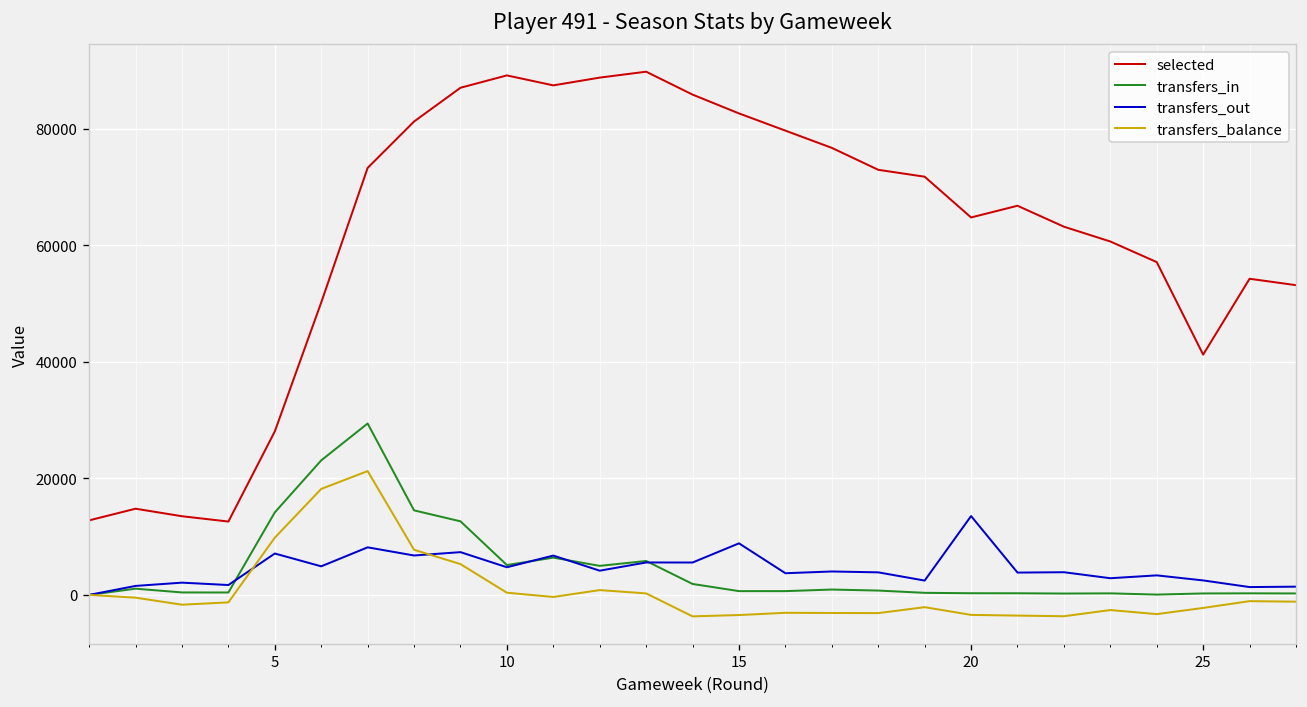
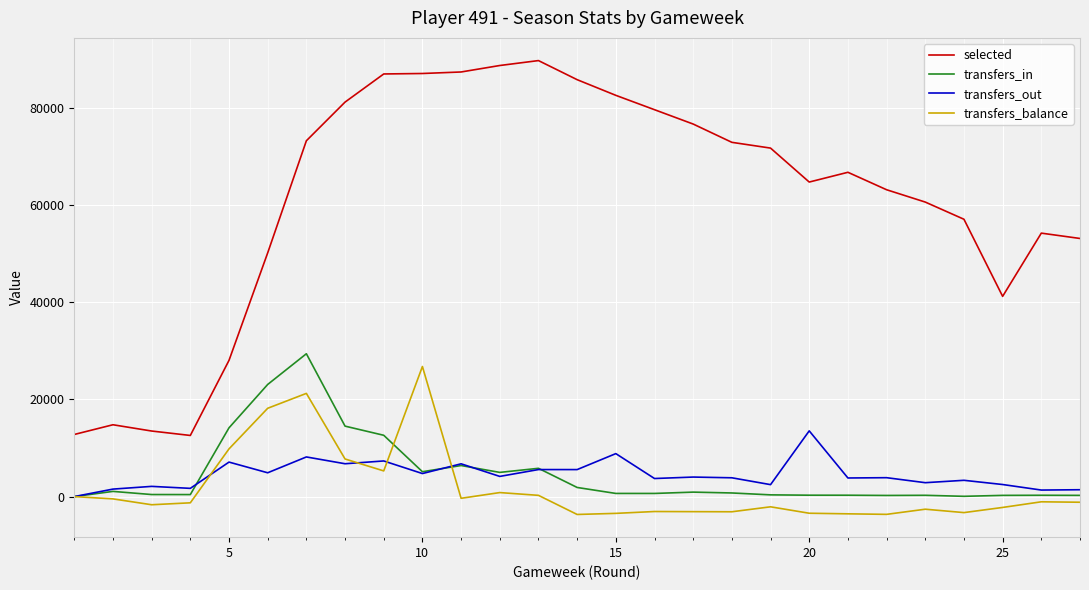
  {
    "selected": {
      "5": 28000,
-     "10": 89000,
+     "10": 87000,
      "15": 83000,
      "20": 65000,
      "25": 41000
    },
    "transfers_in": {
      "5": 14000,
      "15": 1000,
      "20": 0,
      "25": 0
    },
    "transfers_out": {
      "5": 7000,
      "15": 9000,
      "20": 14000,
      "25": 2000
    },
    "transfers_balance": {
      "5": 10000,
-     "10": 0,
+     "10": 27000,
      "15": -3000,
      "20": -3000,
      "25": -2000
    }
  }
